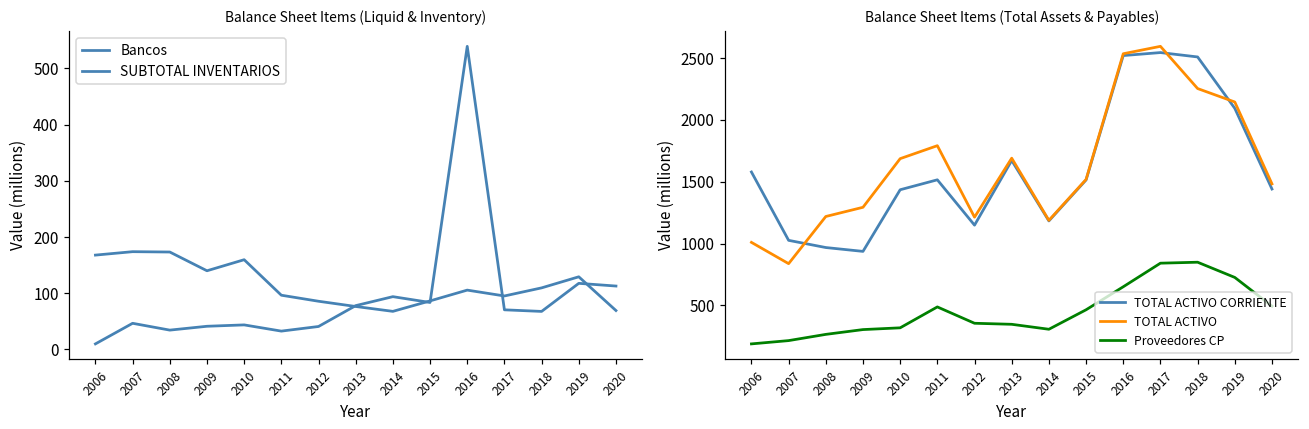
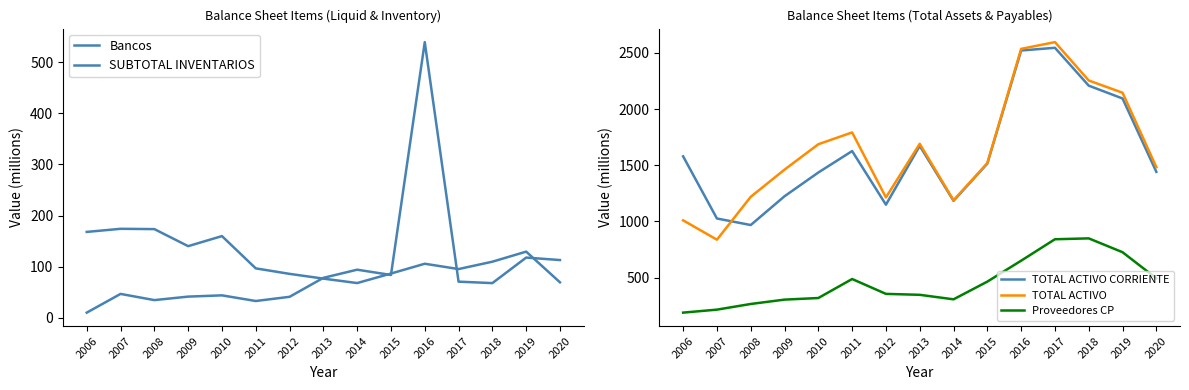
  {
    "Balance Sheet Items (Total Assets & Payables)": {
      "TOTAL ACTIVO CORRIENTE": {
        "2006": 1580,
        "2007": 1030,
        "2008": 970,
-       "2009": 940,
+       "2009": 1220,
        "2010": 1440,
-       "2011": 1520,
+       "2011": 1630,
        "2012": 1150,
        "2017": 2540,
-       "2018": 2510,
+       "2018": 2210,
        "2019": 2090,
        "2020": 1440
      },
      "TOTAL ACTIVO": {
        "2006": 1010,
        "2007": 840,
        "2008": 1220,
-       "2009": 1290,
+       "2009": 1460,
        "2010": 1690,
        "2011": 1790,
        "2012": 1210,
        "2017": 2590,
        "2018": 2250,
        "2019": 2140,
        "2020": 1480
      },
      "Proveedores CP": {
        "2006": 190,
        "2007": 220,
        "2008": 270,
        "2009": 310,
        "2010": 320,
        "2011": 490,
        "2012": 360,
        "2013": 350,
        "2014": 310,
        "2015": 470,
        "2016": 650,
        "2017": 840,
        "2018": 850,
        "2019": 730
      }
    }
  }
